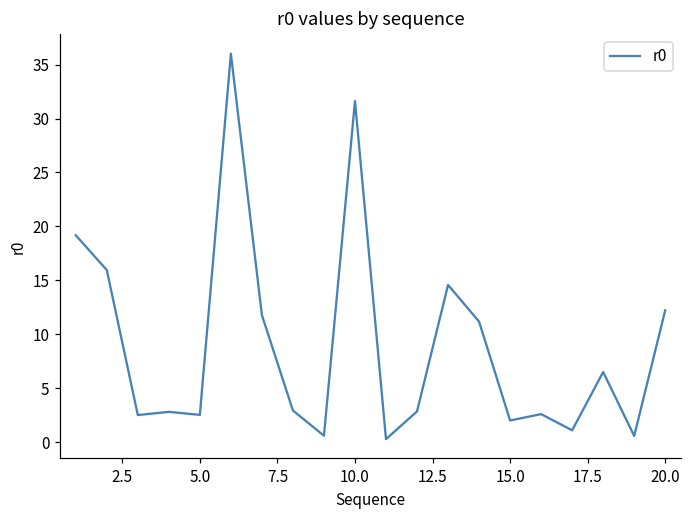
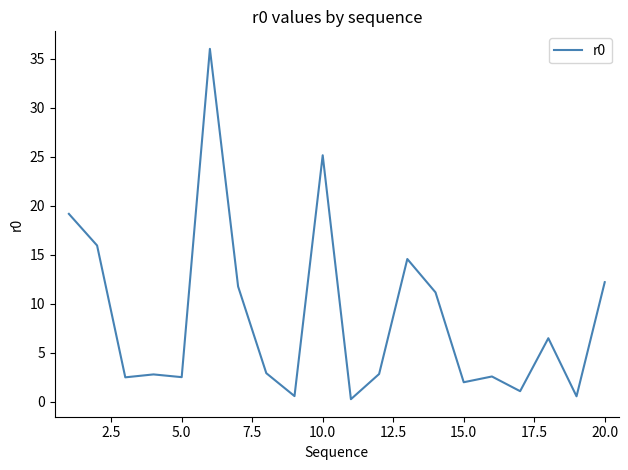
  {
    "5.0": 3,
-   "10.0": 32,
+   "10.0": 25,
    "15.0": 2,
    "20.0": 12
  }
